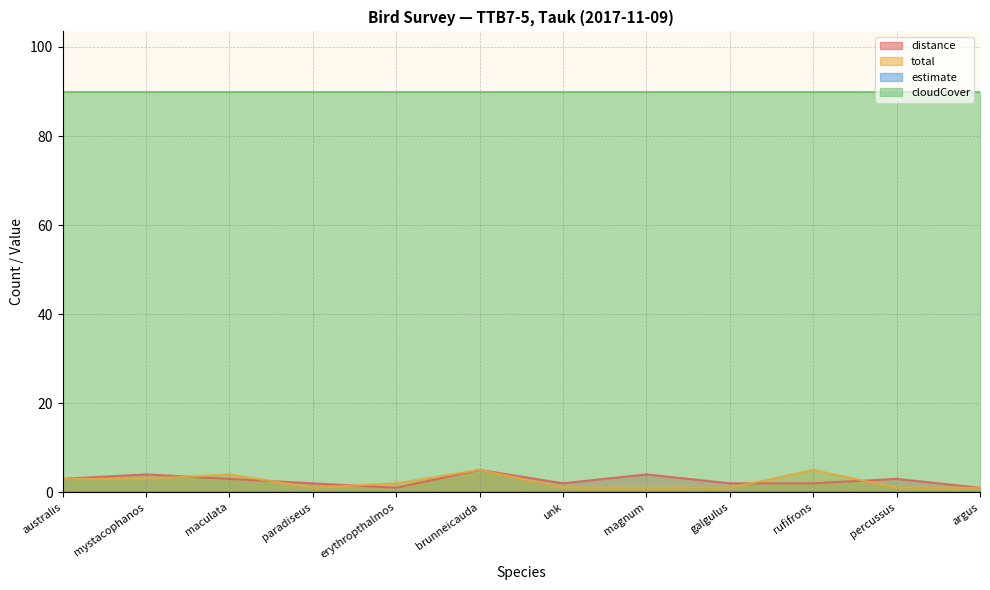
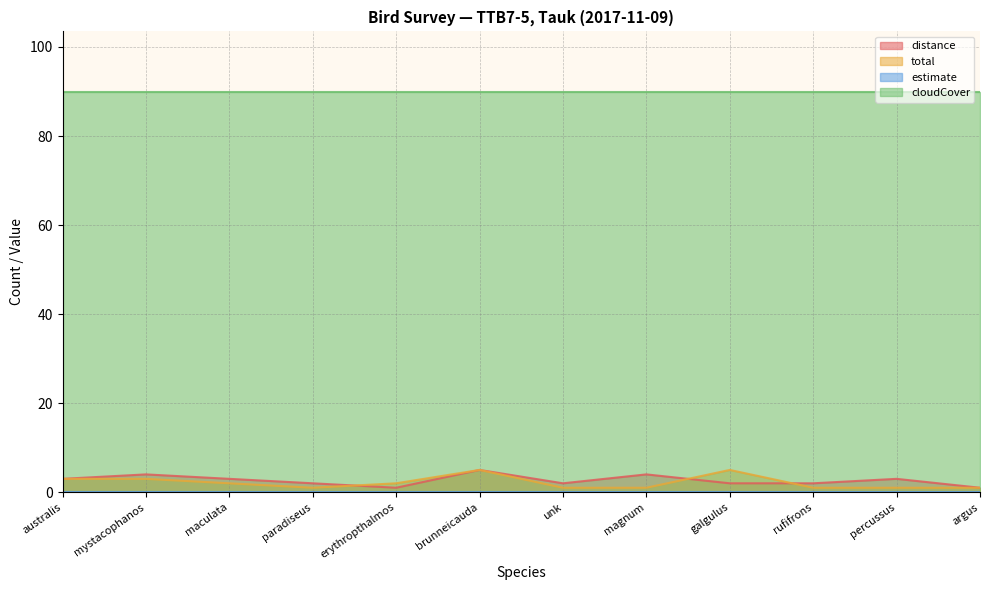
  {
    "distance": {
      "mystacophanos": 4,
      "maculata": 3,
      "paradiseus": 2,
      "erythropthalmos": 1,
      "unk": 2,
      "magnum": 4,
      "galgulus": 2,
      "rufifrons": 2,
      "percussus": 3
    },
    "total": {
      "mystacophanos": 3,
-     "maculata": 4,
+     "maculata": 2,
      "paradiseus": 1,
      "erythropthalmos": 2,
      "unk": 1,
      "magnum": 1,
-     "galgulus": 1,
-     "rufifrons": 5,
+     "galgulus": 5,
+     "rufifrons": 1,
      "percussus": 1
    },
    "estimate": {
      "australis": 0,
      "mystacophanos": 0,
      "maculata": 0,
      "paradiseus": 0,
      "erythropthalmos": 0,
      "brunneicauda": 0,
      "unk": 0,
      "magnum": 0,
      "galgulus": 0,
      "rufifrons": 0,
      "percussus": 0,
      "argus": 0
    },
    "cloudCover": {
      "australis": 90,
      "mystacophanos": 90,
      "maculata": 90,
      "paradiseus": 90,
      "erythropthalmos": 90,
      "brunneicauda": 90,
      "unk": 90,
      "magnum": 90,
      "galgulus": 90,
      "rufifrons": 90,
      "argus": 90
    }
  }
